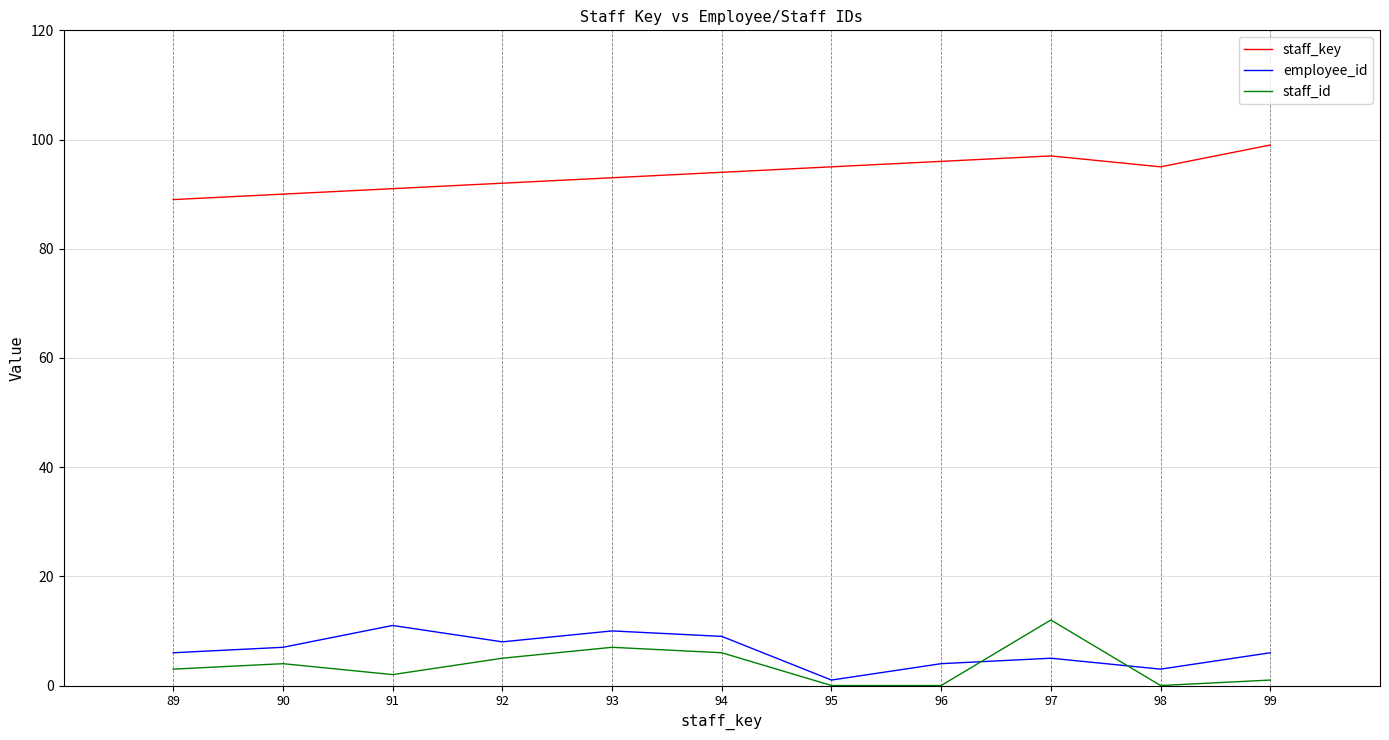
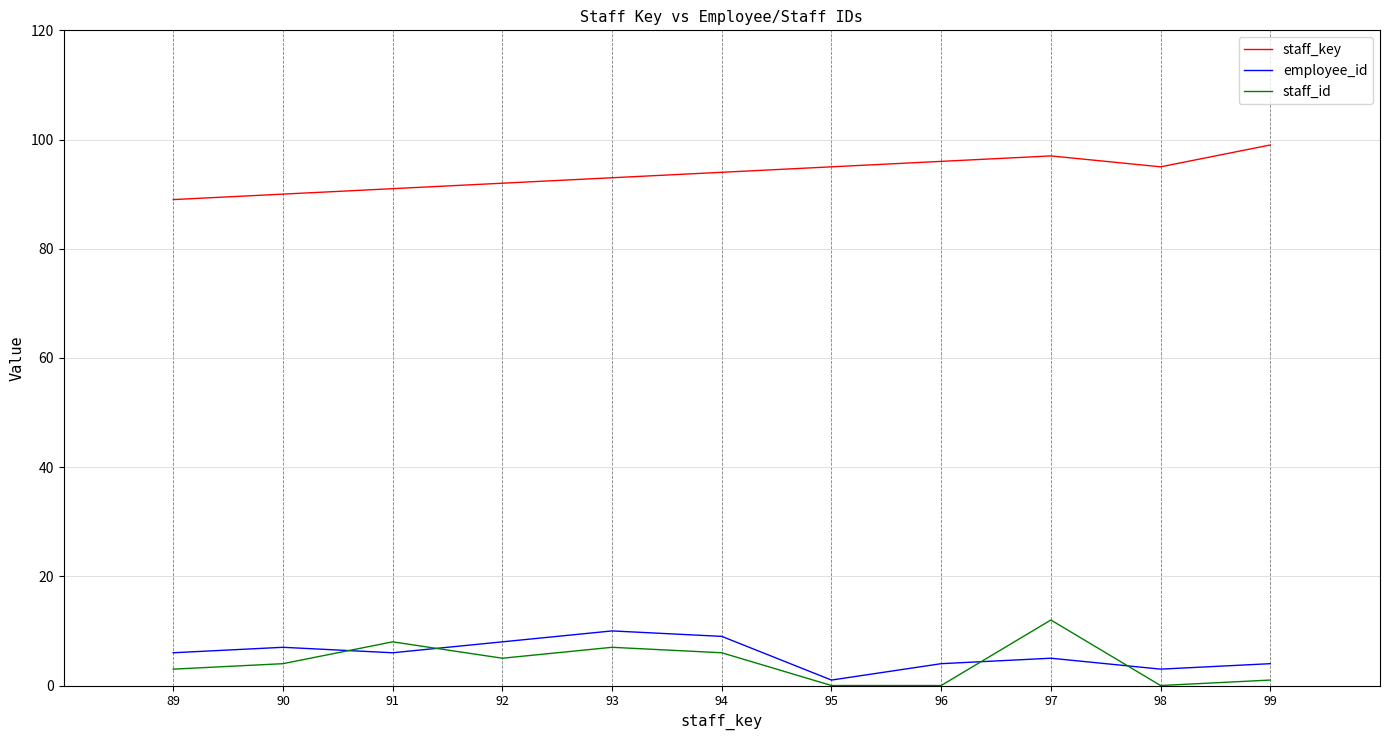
  {
    "staff_key": {
      "89": 89,
      "90": 90,
      "91": 91,
      "92": 92,
      "93": 93,
      "94": 94,
      "95": 95,
      "96": 96,
      "97": 97,
      "98": 95,
      "99": 99
    },
    "employee_id": {
      "89": 6,
      "90": 7,
-     "91": 11,
+     "91": 6,
      "92": 8,
      "93": 10,
      "94": 9,
      "95": 1,
      "96": 4,
      "97": 5,
      "98": 3,
-     "99": 6
+     "99": 4
    },
    "staff_id": {
      "89": 3,
      "90": 4,
-     "91": 2,
+     "91": 8,
      "92": 5,
      "93": 7,
      "94": 6,
      "95": 0,
      "96": 0,
      "97": 12,
      "98": 0,
      "99": 1
    }
  }
